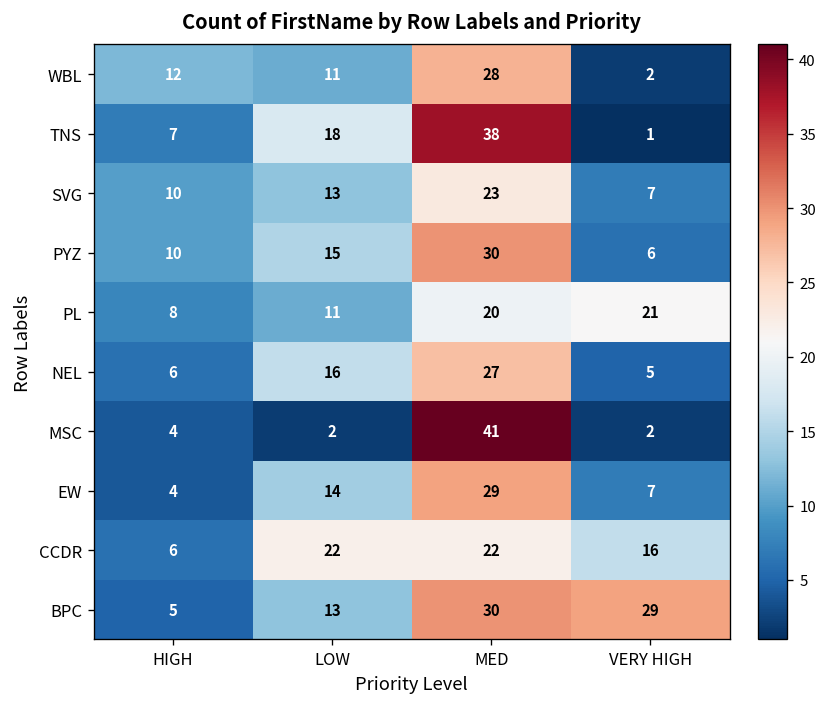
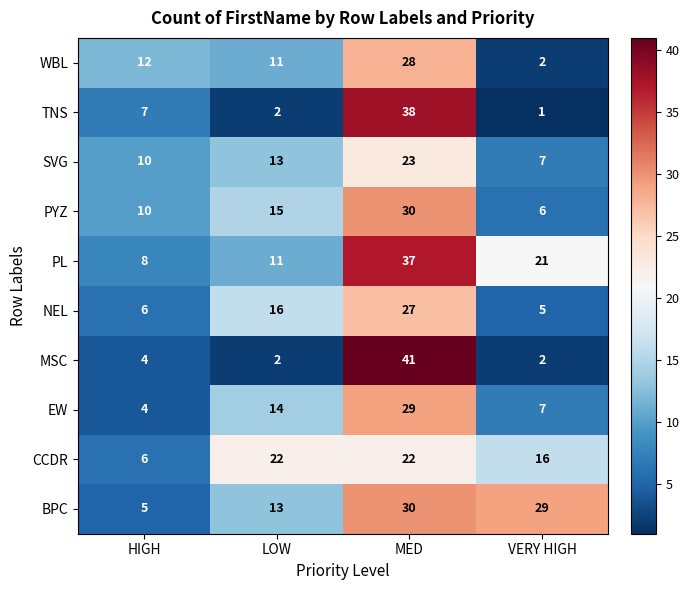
  {
    "WBL": {
      "HIGH": 12,
      "LOW": 11,
      "MED": 28,
      "VERY HIGH": 2
    },
    "TNS": {
      "HIGH": 7,
-     "LOW": 18,
+     "LOW": 2,
      "MED": 38,
      "VERY HIGH": 1
    },
    "SVG": {
      "HIGH": 10,
      "LOW": 13,
      "MED": 23,
      "VERY HIGH": 7
    },
    "PYZ": {
      "HIGH": 10,
      "LOW": 15,
      "MED": 30,
      "VERY HIGH": 6
    },
    "PL": {
      "HIGH": 8,
      "LOW": 11,
-     "MED": 20,
+     "MED": 37,
      "VERY HIGH": 21
    },
    "NEL": {
      "HIGH": 6,
      "LOW": 16,
      "MED": 27,
      "VERY HIGH": 5
    },
    "MSC": {
      "HIGH": 4,
      "LOW": 2,
      "MED": 41,
      "VERY HIGH": 2
    },
    "EW": {
      "HIGH": 4,
      "LOW": 14,
      "MED": 29,
      "VERY HIGH": 7
    },
    "CCDR": {
      "HIGH": 6,
      "LOW": 22,
      "MED": 22,
      "VERY HIGH": 16
    },
    "BPC": {
      "HIGH": 5,
      "LOW": 13,
      "MED": 30,
      "VERY HIGH": 29
    }
  }
